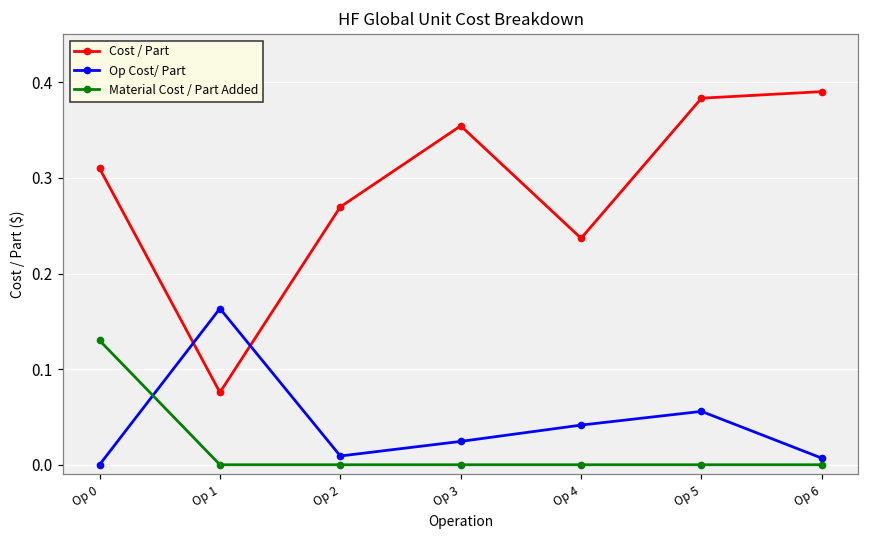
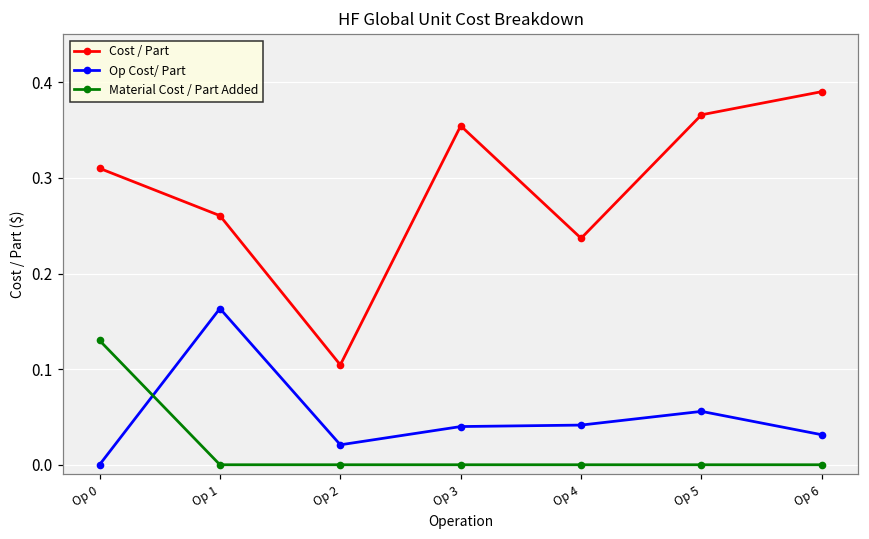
  {
    "Cost / Part": {
      "Op 0": 0.31,
-     "Op 1": 0.08,
-     "Op 2": 0.27,
+     "Op 1": 0.26,
+     "Op 2": 0.10,
      "Op 3": 0.35,
      "Op 4": 0.24,
-     "Op 5": 0.38,
+     "Op 5": 0.37,
      "Op 6": 0.39
    },
    "Op Cost/ Part": {
      "Op 0": 0.00,
      "Op 1": 0.16,
-     "Op 2": 0.01,
-     "Op 3": 0.02,
+     "Op 2": 0.02,
+     "Op 3": 0.04,
      "Op 4": 0.04,
      "Op 5": 0.06,
-     "Op 6": 0.01
+     "Op 6": 0.03
    },
    "Material Cost / Part Added": {
      "Op 0": 0.13,
      "Op 1": 0.00,
      "Op 2": 0.00,
      "Op 3": 0.00,
      "Op 4": 0.00,
      "Op 5": 0.00,
      "Op 6": 0.00
    }
  }
